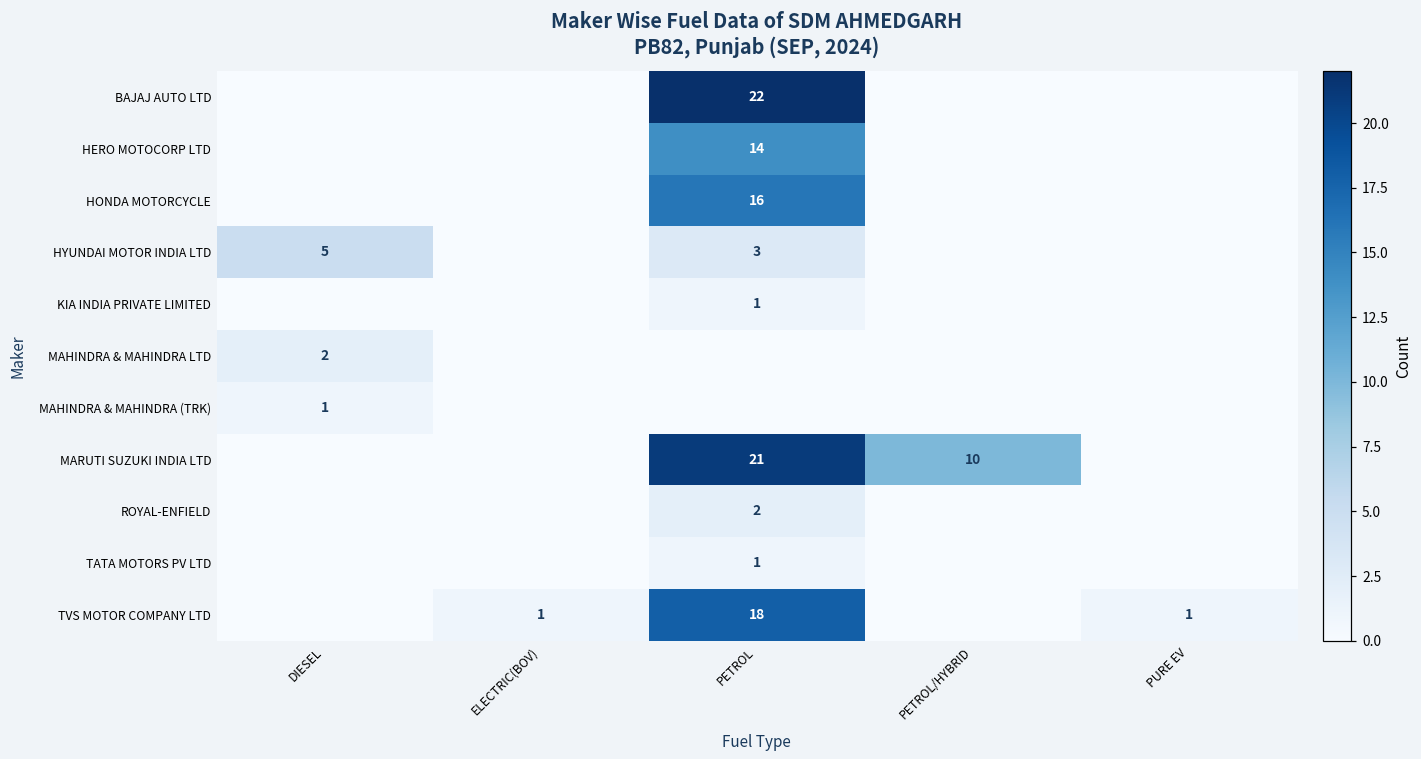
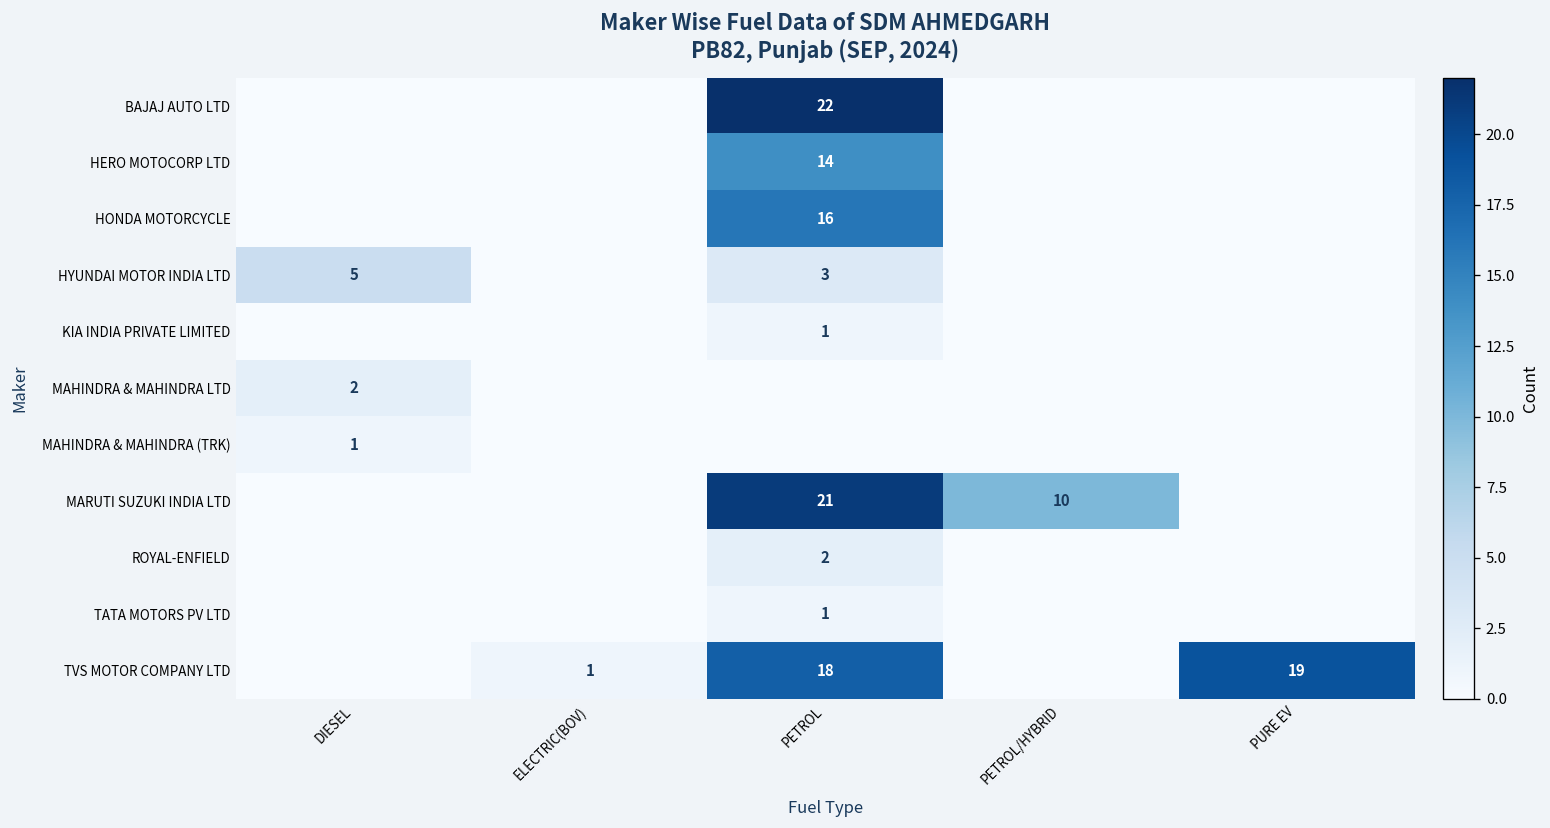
  {
    "BAJAJ AUTO LTD": {
      "PETROL": 22
    },
    "HERO MOTOCORP LTD": {
      "PETROL": 14
    },
    "HONDA MOTORCYCLE": {
      "PETROL": 16
    },
    "HYUNDAI MOTOR INDIA LTD": {
      "DIESEL": 5,
      "PETROL": 3
    },
    "KIA INDIA PRIVATE LIMITED": {
      "PETROL": 1
    },
    "MAHINDRA & MAHINDRA LTD": {
      "DIESEL": 2
    },
    "MAHINDRA & MAHINDRA (TRK)": {
      "DIESEL": 1
    },
    "MARUTI SUZUKI INDIA LTD": {
      "PETROL": 21,
      "PETROL/HYBRID": 10
    },
    "ROYAL-ENFIELD": {
      "PETROL": 2
    },
    "TATA MOTORS PV LTD": {
      "PETROL": 1
    },
    "TVS MOTOR COMPANY LTD": {
      "ELECTRIC(BOV)": 1,
      "PETROL": 18,
-     "PURE EV": 1
+     "PURE EV": 19
    }
  }
